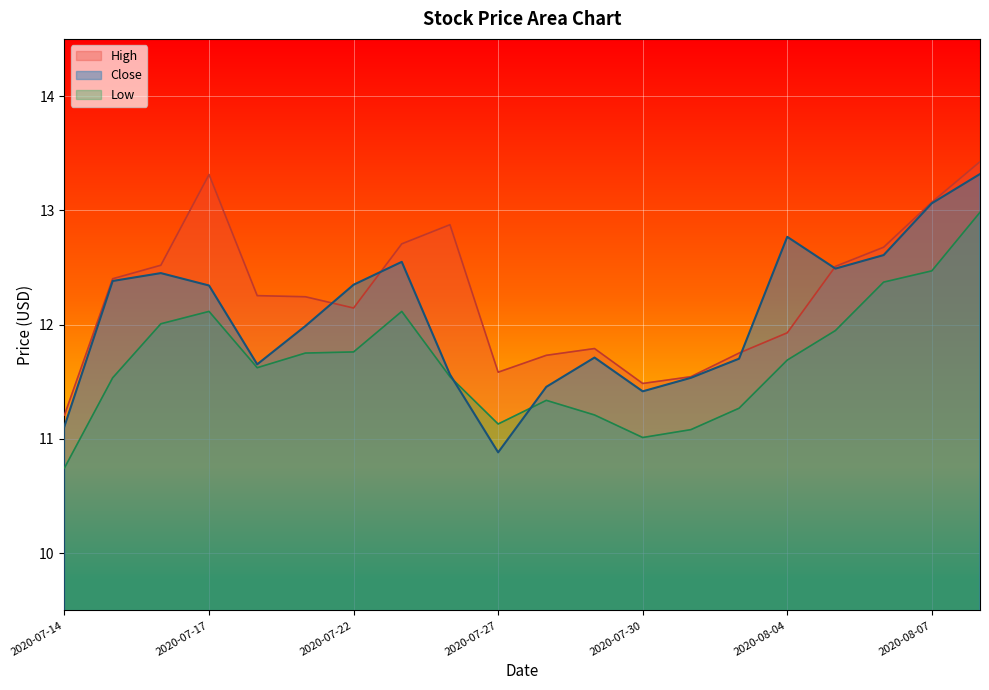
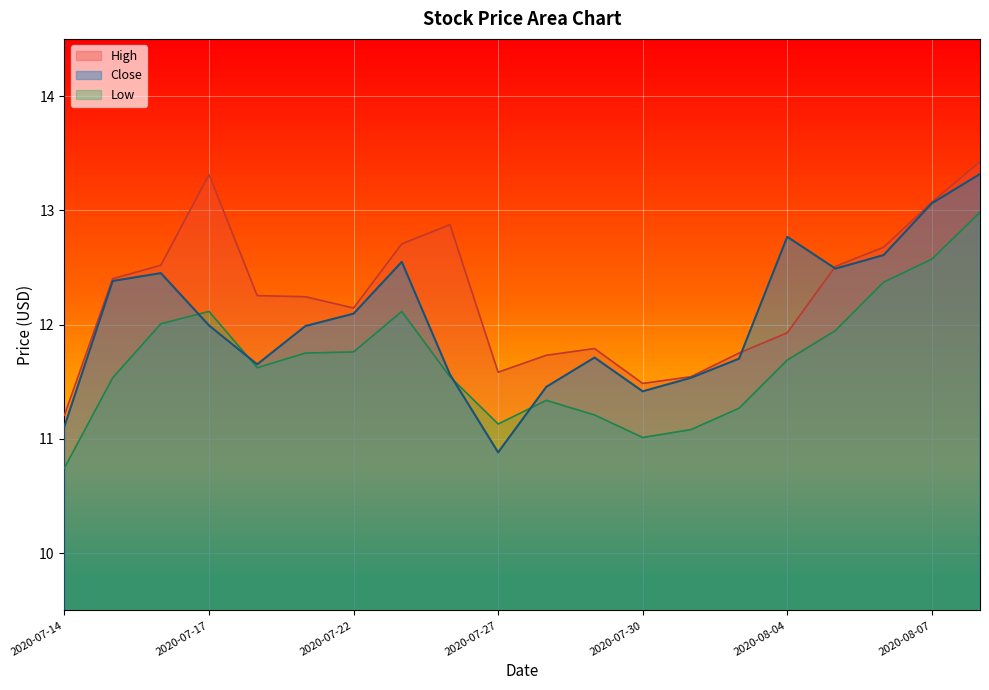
  {
    "High": {
      "2020-07-14": 11.21,
      "2020-07-17": 13.31,
      "2020-07-22": 12.15,
      "2020-07-27": 11.58,
      "2020-07-30": 11.49,
      "2020-08-04": 11.93
    },
    "Close": {
      "2020-07-14": 11.11,
-     "2020-07-17": 12.34,
-     "2020-07-22": 12.35,
+     "2020-07-17": 11.99,
+     "2020-07-22": 12.10,
      "2020-07-27": 10.88,
      "2020-07-30": 11.42,
      "2020-08-04": 12.77
    },
    "Low": {
      "2020-07-14": 10.75,
      "2020-07-17": 12.12,
      "2020-07-22": 11.76,
      "2020-07-27": 11.13,
      "2020-07-30": 11.01,
      "2020-08-04": 11.69,
-     "2020-08-07": 12.47
+     "2020-08-07": 12.57
    }
  }
